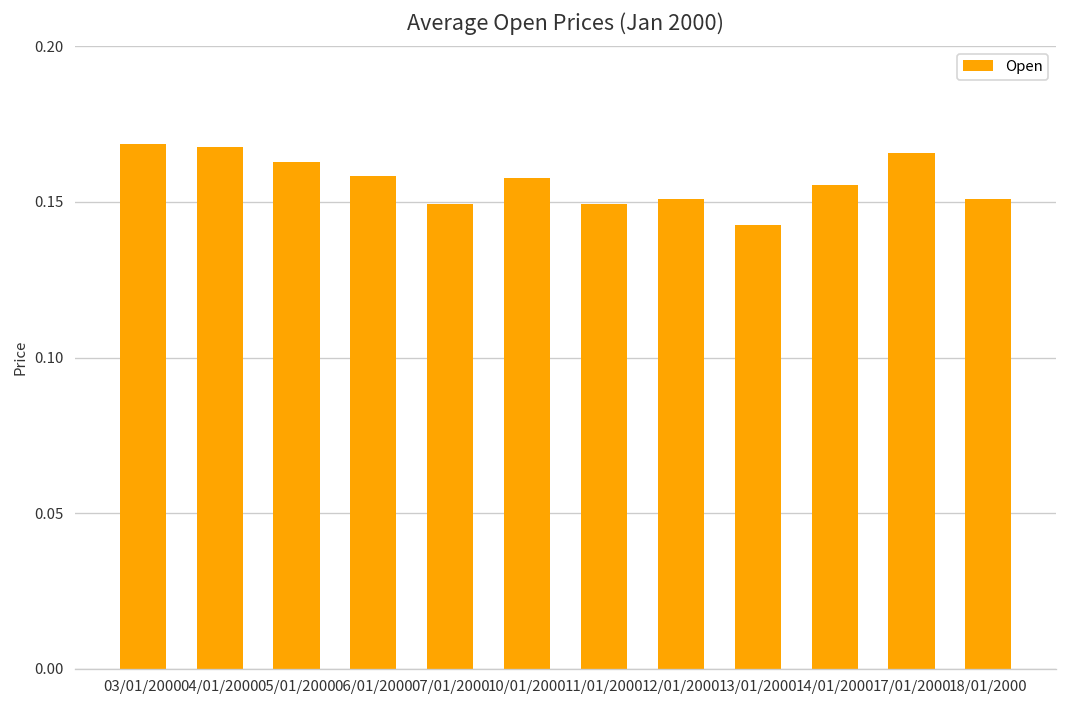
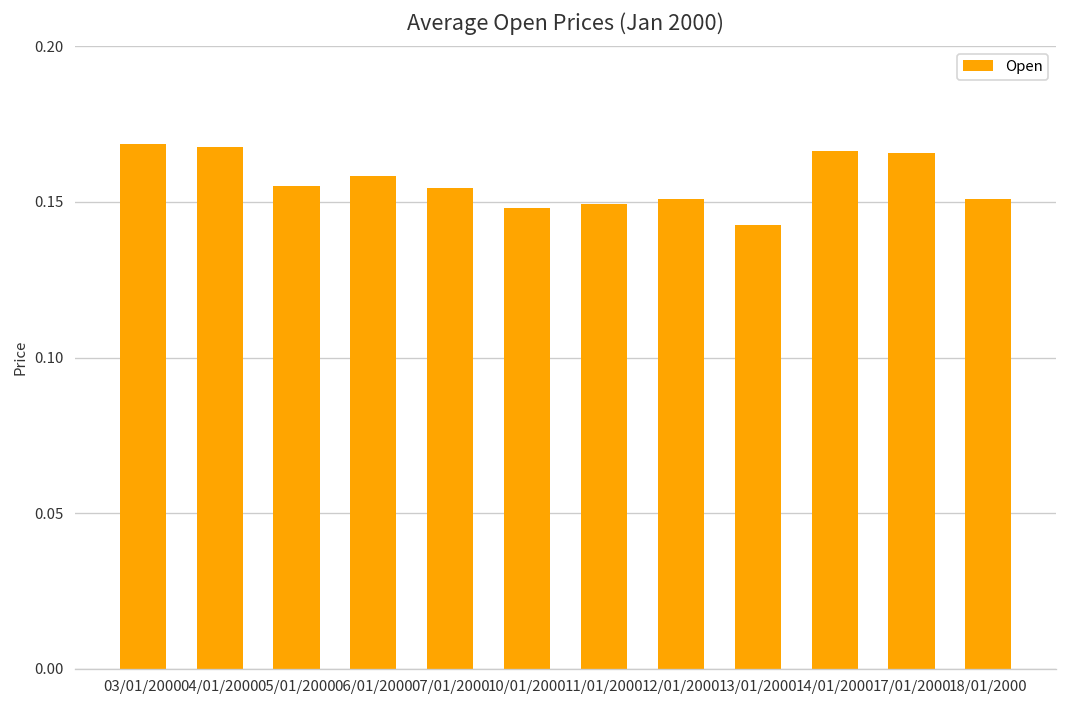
  {
    "03/01/2000": 0.169,
    "04/01/2000": 0.168,
-   "05/01/2000": 0.163,
+   "05/01/2000": 0.155,
    "06/01/2000": 0.158,
-   "07/01/2000": 0.149,
-   "10/01/2000": 0.158,
+   "07/01/2000": 0.154,
+   "10/01/2000": 0.148,
    "11/01/2000": 0.149,
    "12/01/2000": 0.151,
    "13/01/2000": 0.142,
-   "14/01/2000": 0.155,
+   "14/01/2000": 0.166,
    "17/01/2000": 0.166,
    "18/01/2000": 0.151
  }
